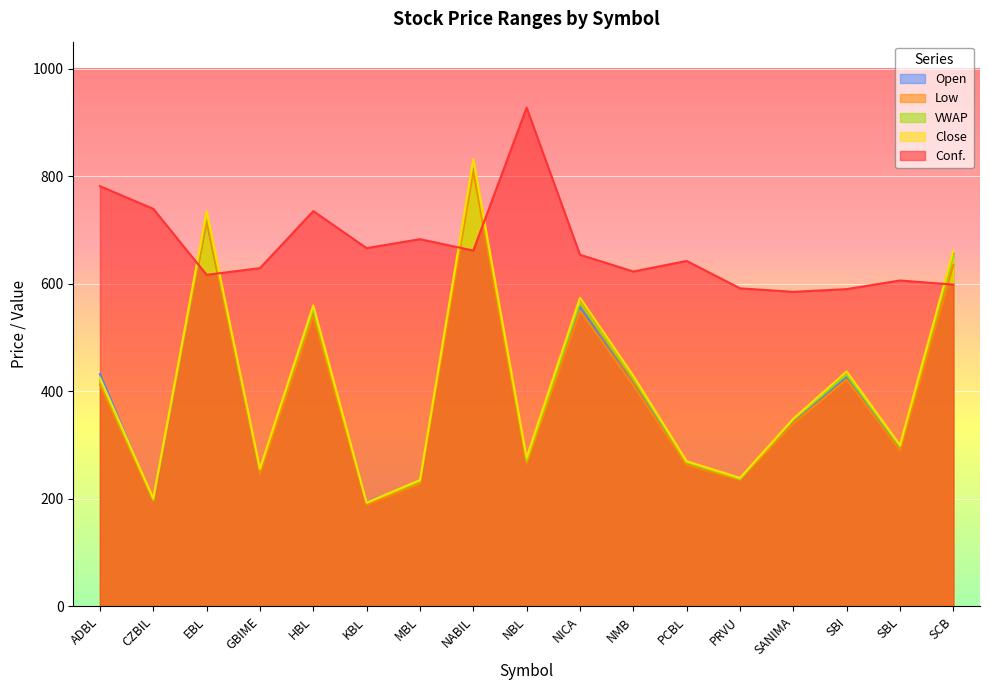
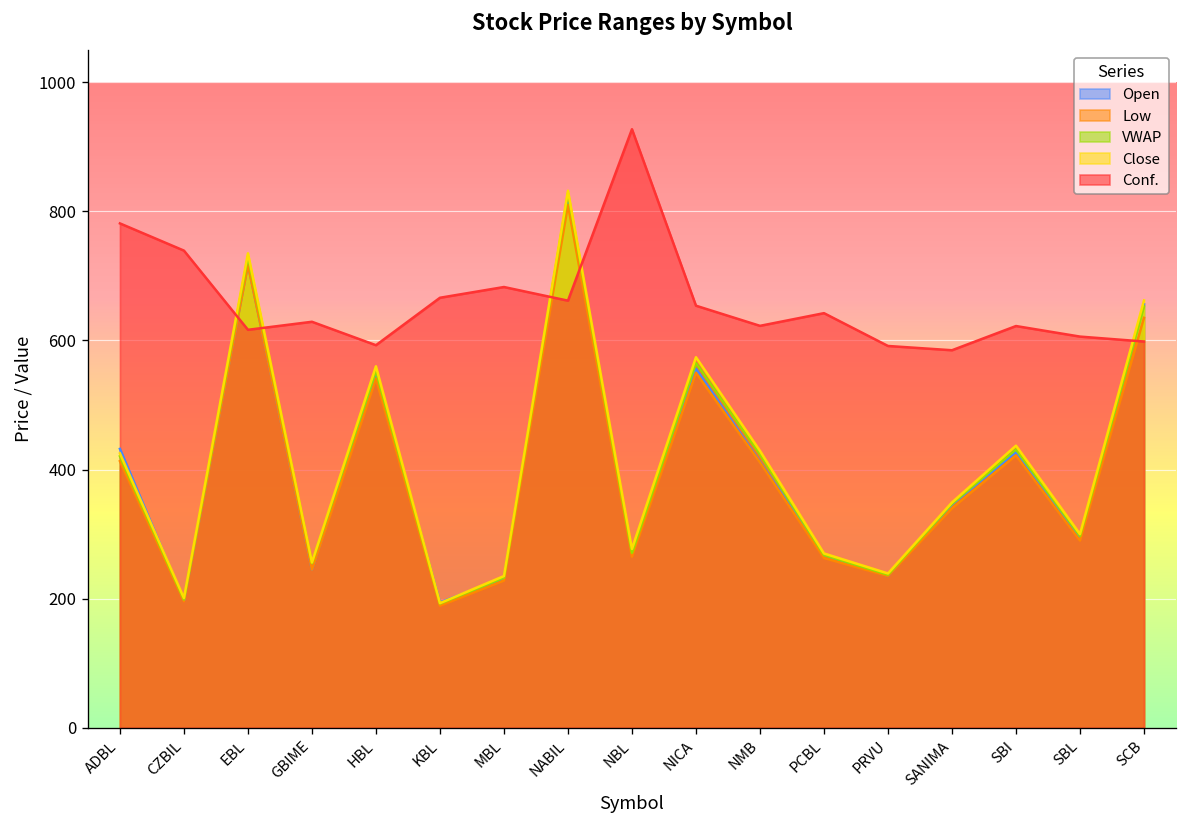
  {
    "Open": {
      "ADBL": 430,
      "NICA": 560
    },
    "Low": {
      "ADBL": 410,
      "HBL": 540,
      "NABIL": 810,
      "NBL": 270,
      "NICA": 550,
      "SANIMA": 340,
      "SBI": 420,
      "SCB": 640
    },
    "VWAP": {
      "EBL": 730,
      "NICA": 560,
      "NMB": 420
    },
    "Close": {
      "EBL": 740,
      "HBL": 560,
      "NBL": 280,
      "NICA": 570,
      "NMB": 430,
      "SBI": 440,
      "SCB": 660
    },
    "Conf.": {
      "ADBL": 780,
      "CZBIL": 740,
      "EBL": 620,
      "GBIME": 630,
-     "HBL": 740,
+     "HBL": 590,
      "KBL": 670,
      "MBL": 680,
      "NABIL": 660,
      "NBL": 930,
      "NICA": 650,
      "NMB": 620,
      "PCBL": 640,
      "PRVU": 590,
      "SANIMA": 580,
-     "SBI": 590,
+     "SBI": 620,
      "SBL": 610,
      "SCB": 600
    }
  }
